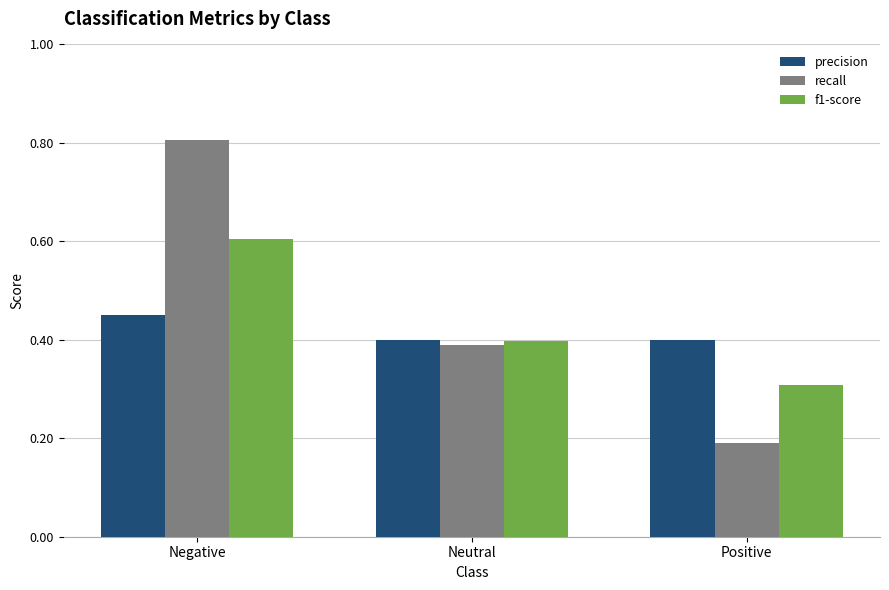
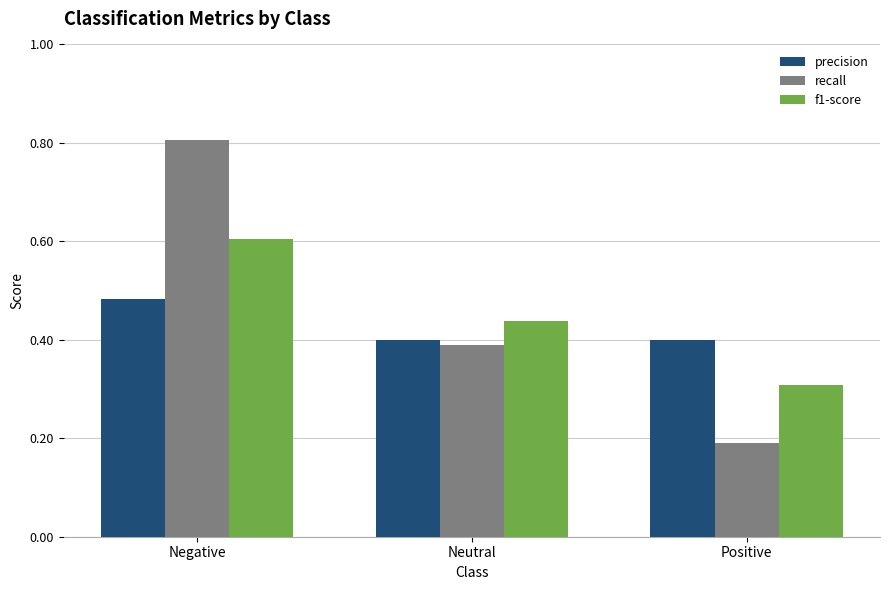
  {
    "precision": {
-     "Negative": 0.45,
+     "Negative": 0.48,
      "Neutral": 0.40,
      "Positive": 0.40
    },
    "recall": {
      "Negative": 0.81,
      "Neutral": 0.39,
      "Positive": 0.19
    },
    "f1-score": {
      "Negative": 0.60,
-     "Neutral": 0.40,
+     "Neutral": 0.44,
      "Positive": 0.31
    }
  }
